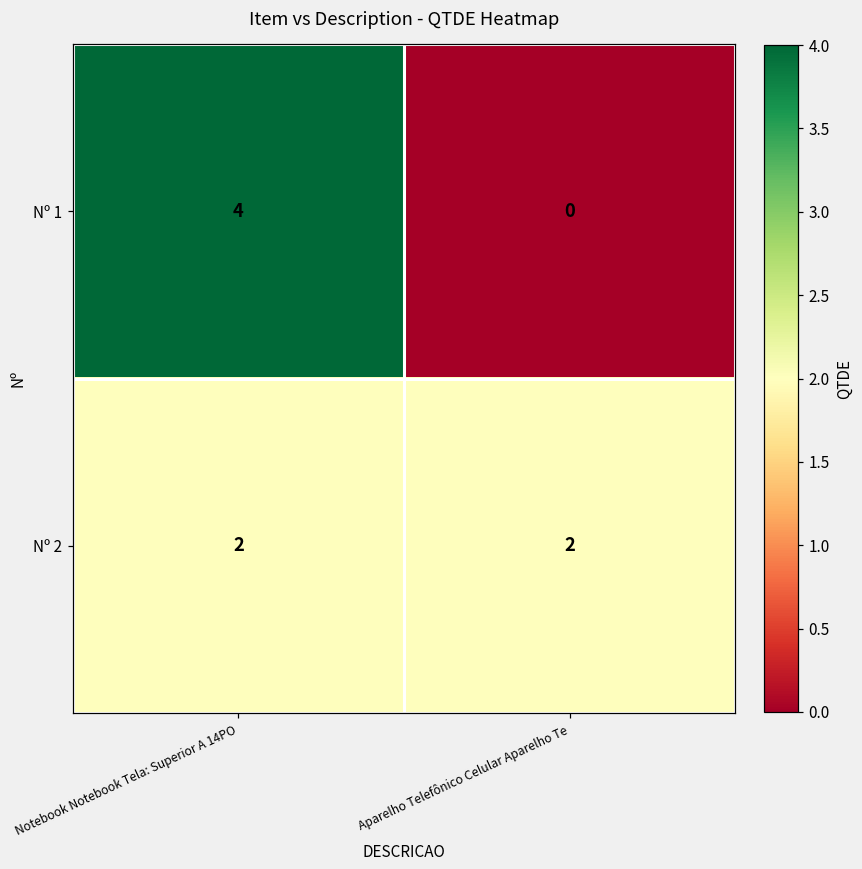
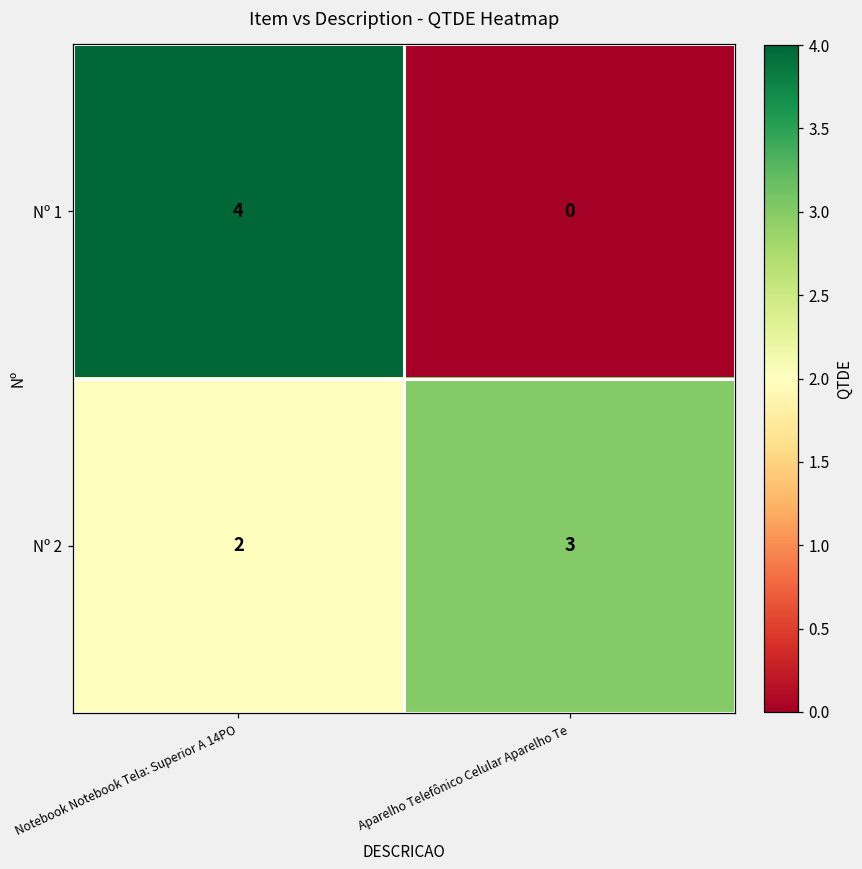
  {
    "Nº 1": {
      "Notebook Notebook Tela: Superior A 14PO": 4,
      "Aparelho Telefônico Celular Aparelho Te": 0
    },
    "Nº 2": {
      "Notebook Notebook Tela: Superior A 14PO": 2,
-     "Aparelho Telefônico Celular Aparelho Te": 2
+     "Aparelho Telefônico Celular Aparelho Te": 3
    }
  }
